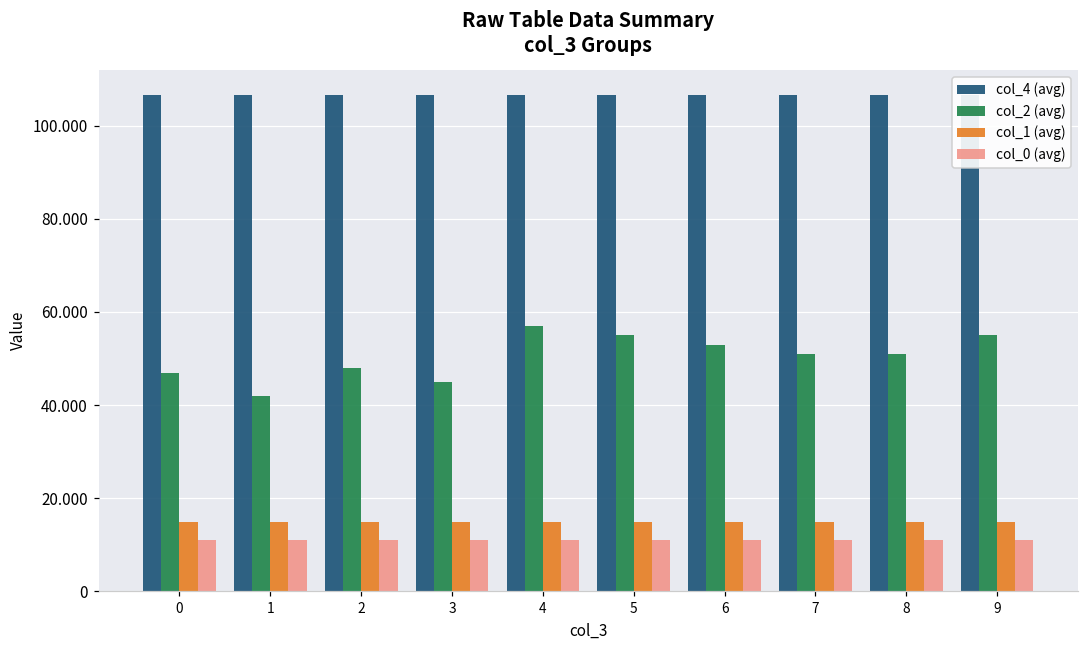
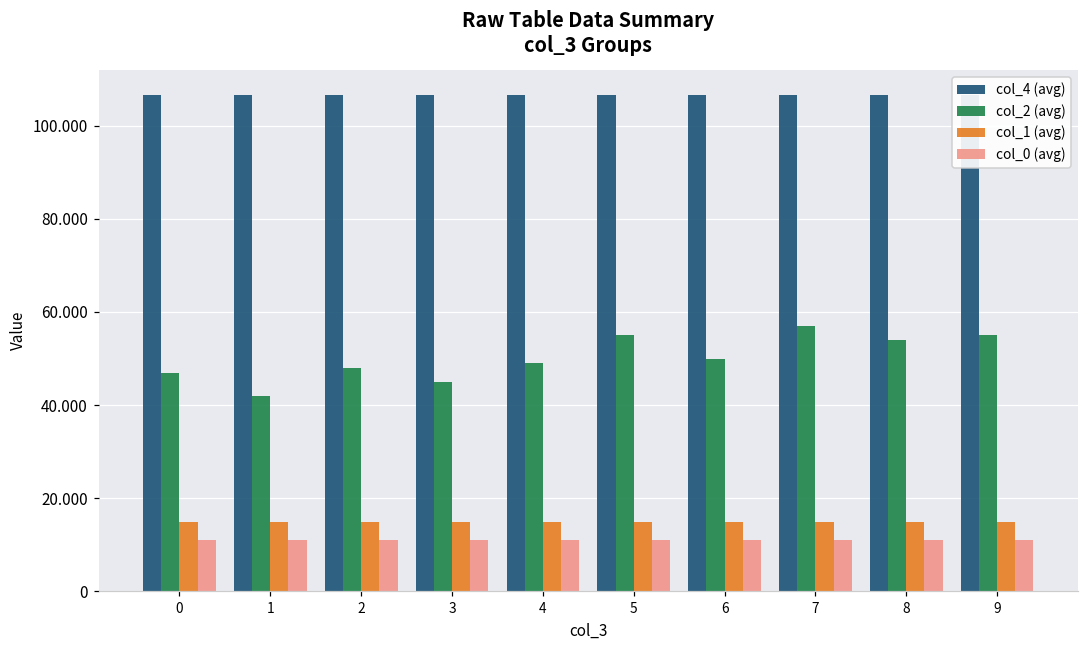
  {
    "col_4 (avg)": {
      "0": 107,
      "1": 107,
      "2": 107,
      "3": 107,
      "4": 107,
      "5": 107,
      "6": 107,
      "7": 107,
      "8": 107
    },
    "col_2 (avg)": {
      "0": 47,
      "1": 42,
      "2": 48,
      "3": 45,
-     "4": 57,
+     "4": 49,
      "5": 55,
-     "6": 53,
-     "7": 51,
-     "8": 51,
+     "6": 50,
+     "7": 57,
+     "8": 54,
      "9": 55
    },
    "col_1 (avg)": {
      "0": 15,
      "1": 15,
      "2": 15,
      "3": 15,
      "4": 15,
      "5": 15,
      "6": 15,
      "7": 15,
      "8": 15,
      "9": 15
    },
    "col_0 (avg)": {
      "0": 11,
      "1": 11,
      "2": 11,
      "3": 11,
      "4": 11,
      "5": 11,
      "6": 11,
      "7": 11,
      "8": 11,
      "9": 11
    }
  }
